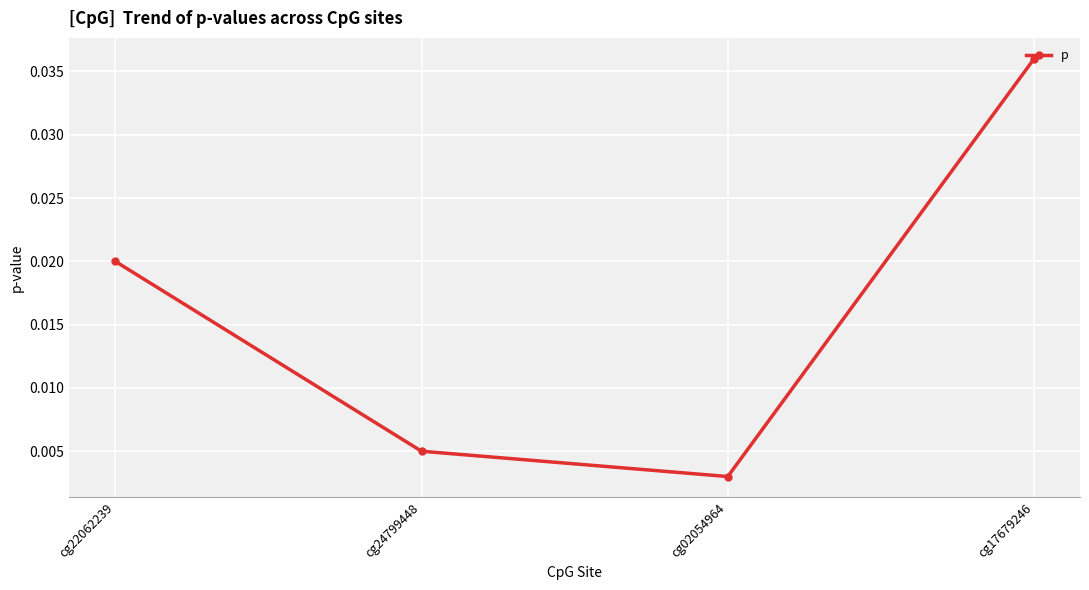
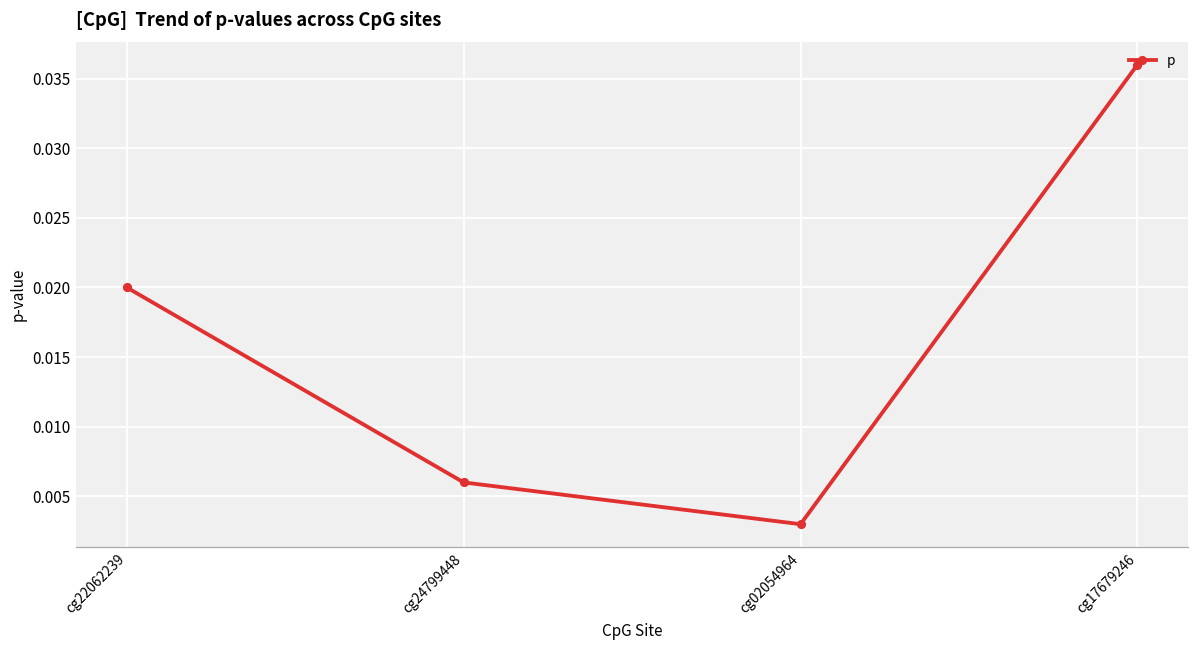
  {
    "cg22062239": 0.020,
-   "cg24799448": 0.005,
+   "cg24799448": 0.006,
    "cg02054964": 0.003,
    "cg17679246": 0.036
  }
